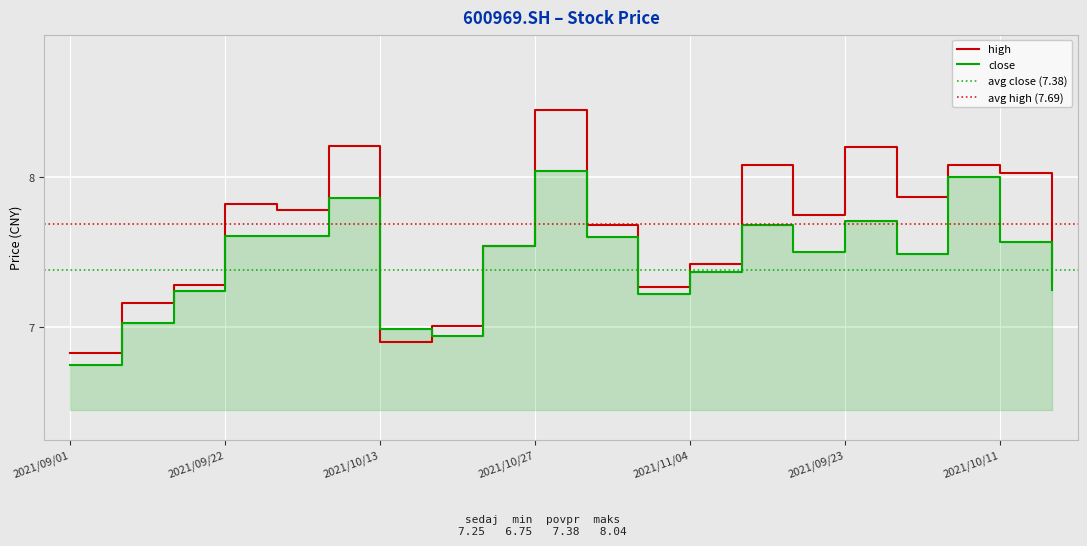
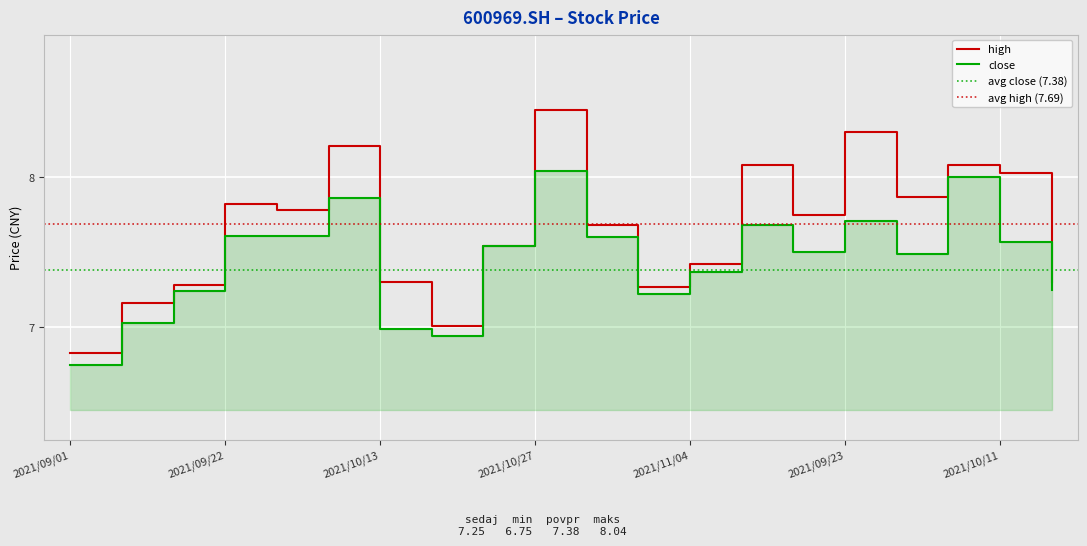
  {
    "high": {
      "2021/09/01": 6.83,
      "2021/09/22": 7.82,
-     "2021/10/13": 6.9,
+     "2021/10/13": 7.3,
      "2021/10/27": 8.45,
      "2021/11/04": 7.42,
-     "2021/09/23": 8.2,
+     "2021/09/23": 8.3,
      "2021/10/11": 8.03
    }
  }
